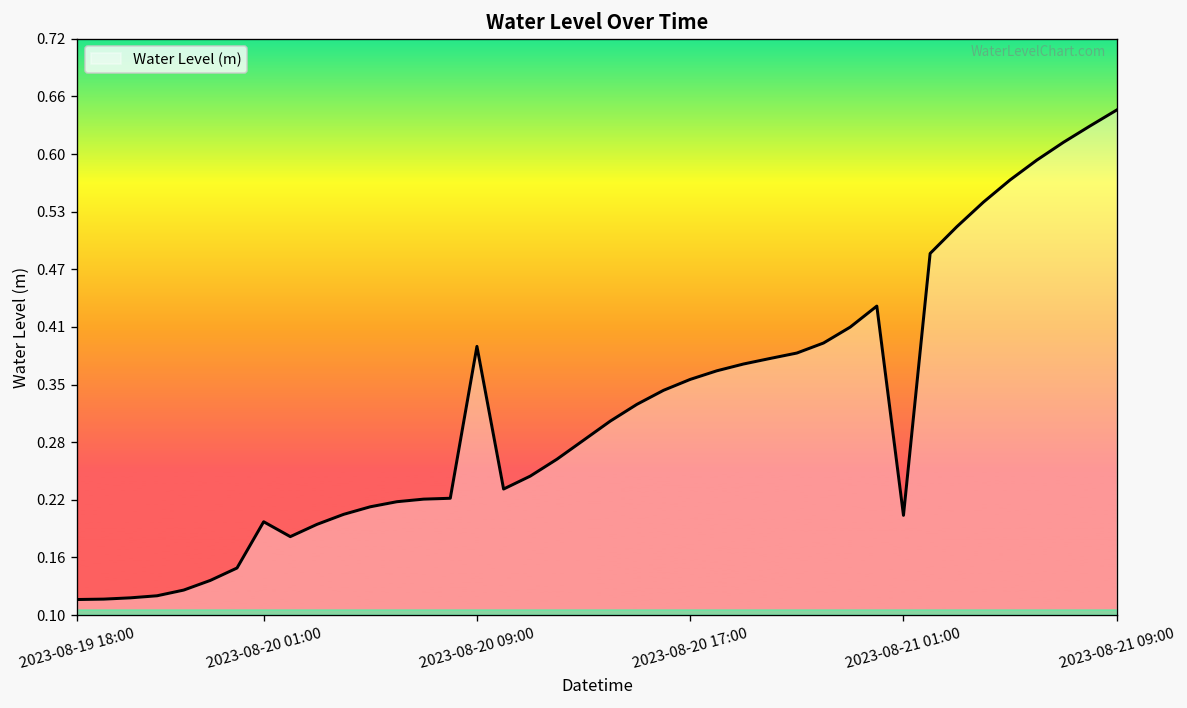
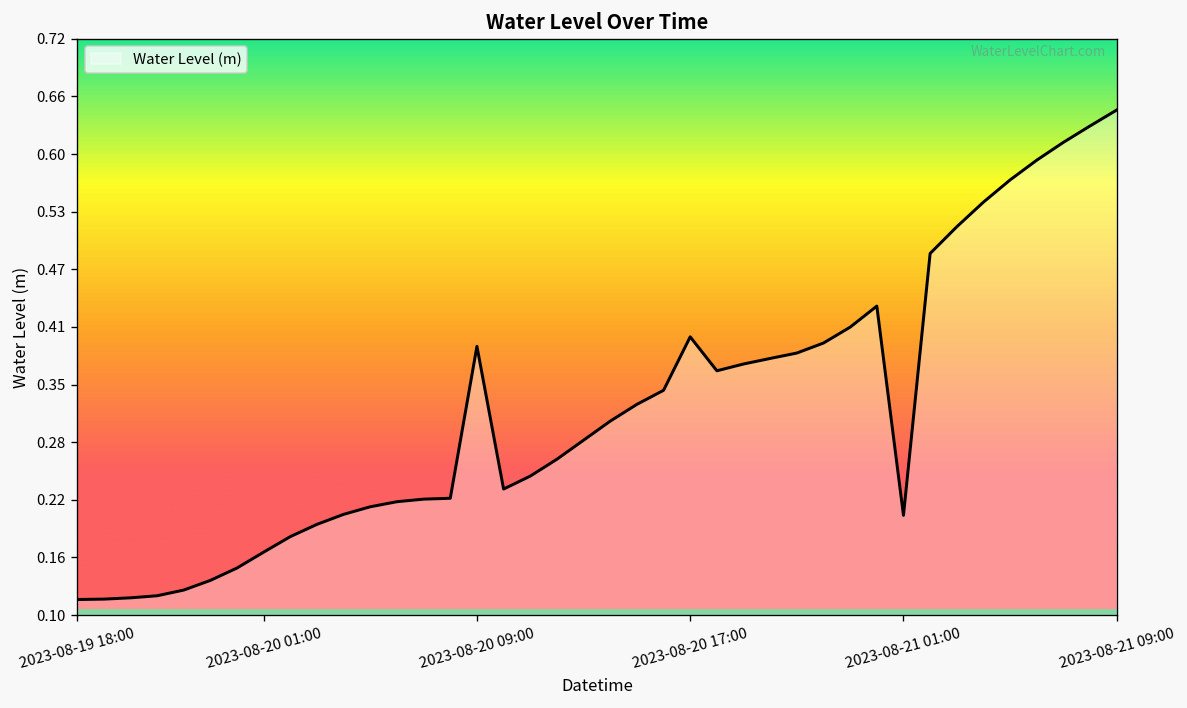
  {
    "2023-08-19 18:00": 0.11,
-   "2023-08-20 01:00": 0.20,
+   "2023-08-20 01:00": 0.16,
    "2023-08-20 09:00": 0.39,
-   "2023-08-20 17:00": 0.35,
+   "2023-08-20 17:00": 0.40,
    "2023-08-21 01:00": 0.20,
    "2023-08-21 09:00": 0.64
  }
